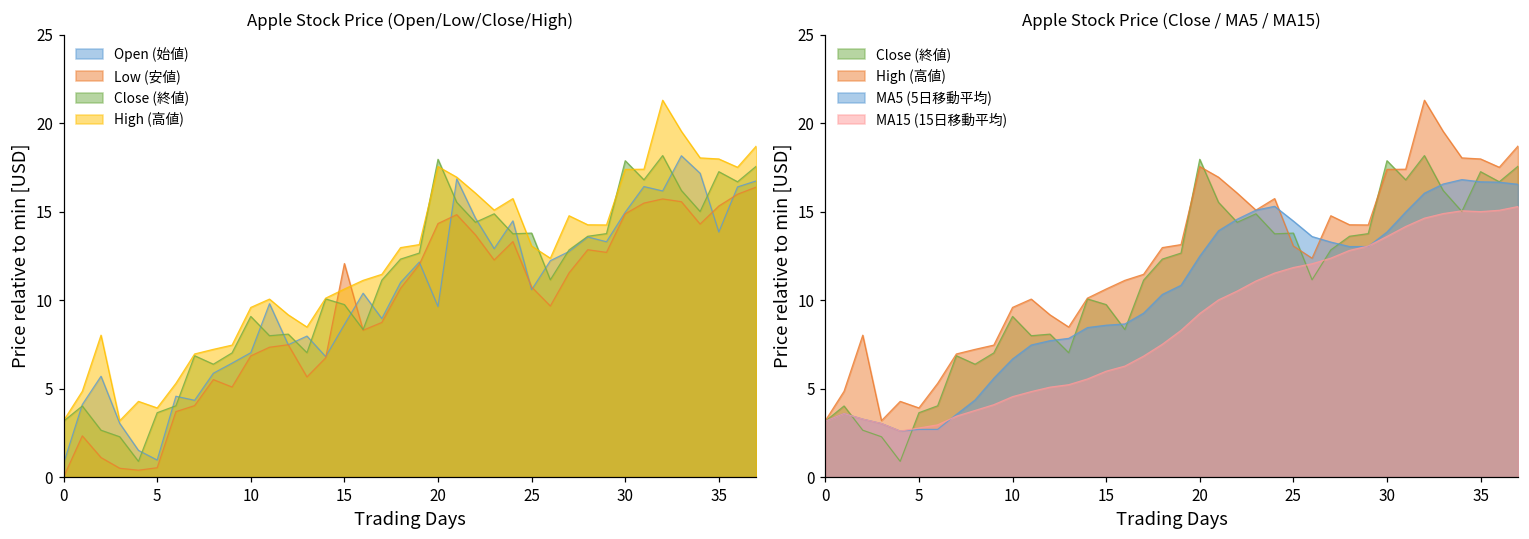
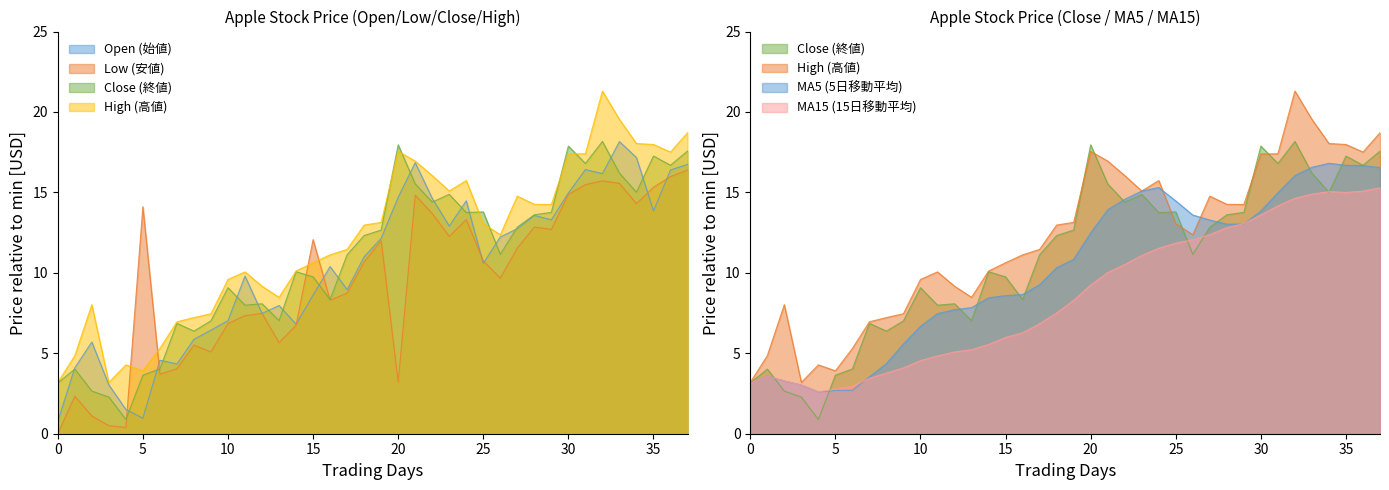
  {
    "Apple Stock Price (Open/Low/Close/High)": {
      "Open (始値)": {
        "0": 0.8,
        "5": 1.0,
        "10": 7.0,
        "15": 8.6,
-       "20": 9.6,
+       "20": 14.7,
        "35": 13.8
      },
      "Low (安値)": {
        "0": 0.0,
-       "5": 0.5,
+       "5": 14.1,
        "10": 6.8,
        "15": 12.1,
-       "20": 14.3,
+       "20": 3.2,
        "35": 15.3
      },
      "Close (終値)": {
        "5": 3.6,
        "10": 9.1,
        "15": 9.7,
        "20": 18.0,
        "25": 13.8,
        "30": 17.9,
        "35": 17.3
      }
    },
    "Apple Stock Price (Close / MA5 / MA15)": {
      "Close (終値)": {
        "5": 3.6,
        "10": 9.1,
        "15": 9.7,
        "20": 18.0,
        "25": 13.8,
        "30": 17.9,
        "35": 17.3
      },
      "High (高値)": {
        "5": 3.9,
        "10": 9.6,
        "15": 10.6,
        "20": 17.5,
        "25": 13.1,
        "30": 17.4,
        "35": 18.0
      },
      "MA5 (5日移動平均)": {
        "10": 6.7,
        "15": 8.6,
        "20": 12.5,
        "25": 14.5,
        "30": 13.8,
        "35": 16.7
      },
      "MA15 (15日移動平均)": {
        "10": 4.5,
        "15": 6.0,
        "20": 9.2,
        "25": 11.8,
        "30": 13.6,
        "35": 15.0
      }
    }
  }
